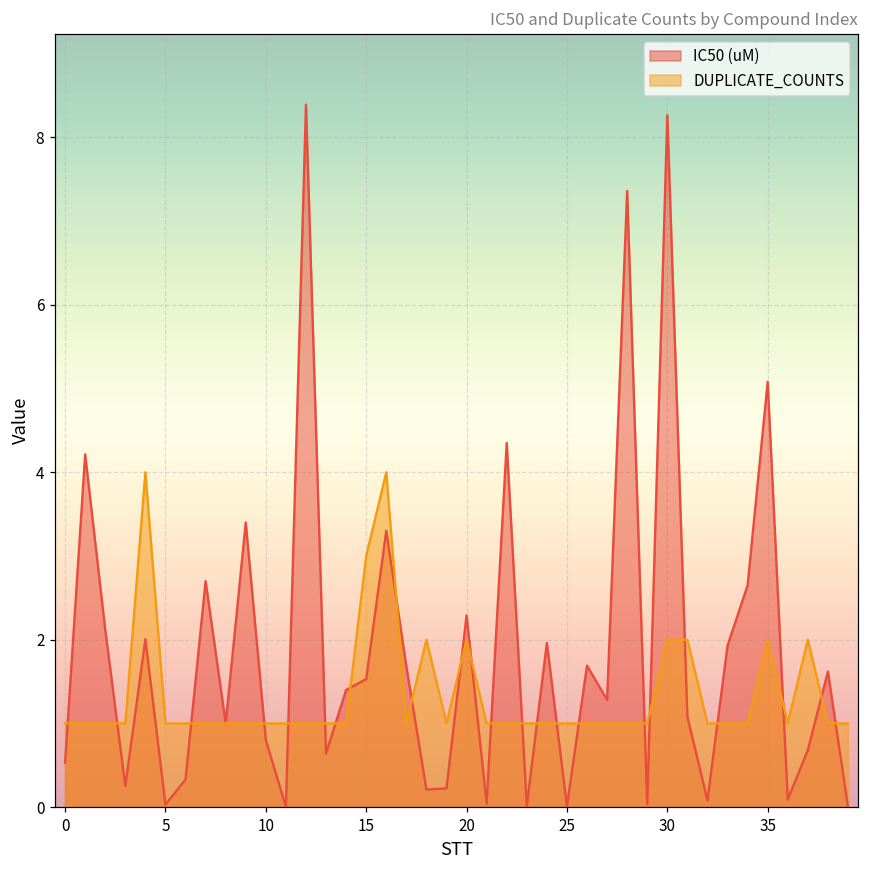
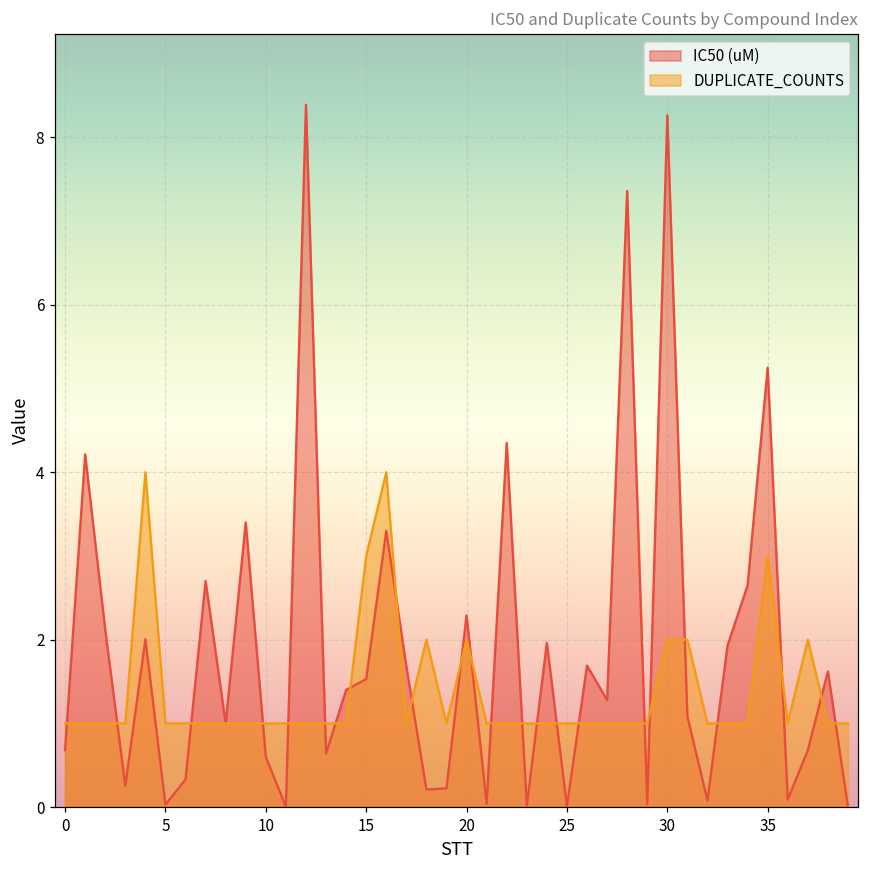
  {
    "IC50 (uM)": {
-     "0": 0.5,
+     "0": 0.7,
      "5": 0.0,
-     "10": 0.8,
+     "10": 0.6,
      "15": 1.5,
      "20": 2.3,
      "25": 0.0,
      "30": 8.3,
-     "35": 5.1
+     "35": 5.2
    },
    "DUPLICATE_COUNTS": {
      "0": 1,
      "5": 1,
      "10": 1,
      "15": 3,
      "20": 2,
      "25": 1,
      "30": 2,
-     "35": 2
+     "35": 3
    }
  }
